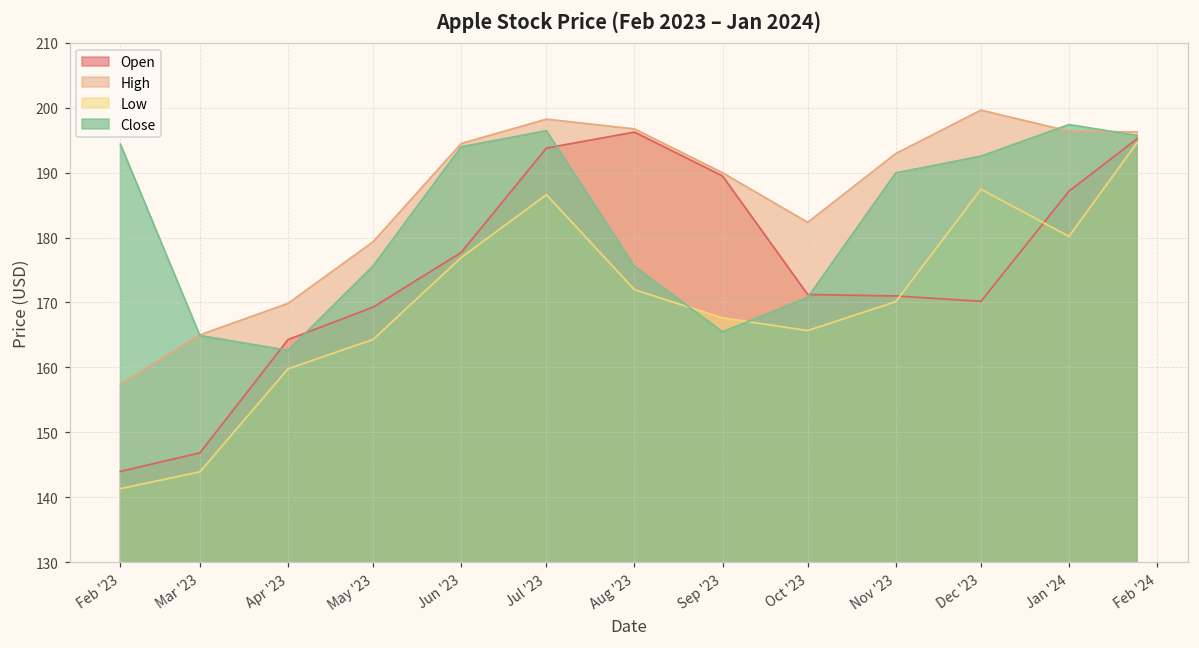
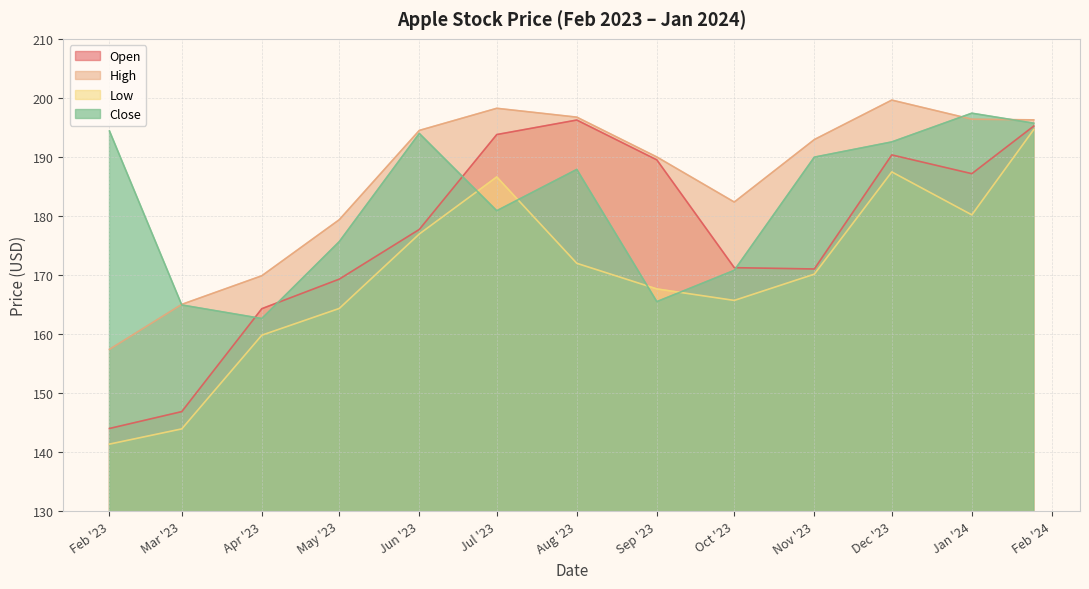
  {
    "Open": {
      "Feb '23": 144,
      "Mar '23": 147,
      "Apr '23": 164,
      "May '23": 169,
      "Jun '23": 178,
      "Jul '23": 194,
      "Aug '23": 196,
      "Sep '23": 189,
      "Oct '23": 171,
      "Nov '23": 171,
-     "Dec '23": 170,
+     "Dec '23": 190,
      "Jan '24": 187
    },
    "Close": {
      "Feb '23": 194,
      "Apr '23": 163,
      "May '23": 176,
      "Jun '23": 194,
-     "Jul '23": 196,
-     "Aug '23": 176,
+     "Jul '23": 181,
+     "Aug '23": 188,
      "Sep '23": 165,
      "Oct '23": 171,
      "Nov '23": 190,
      "Dec '23": 193,
      "Jan '24": 197
    }
  }
